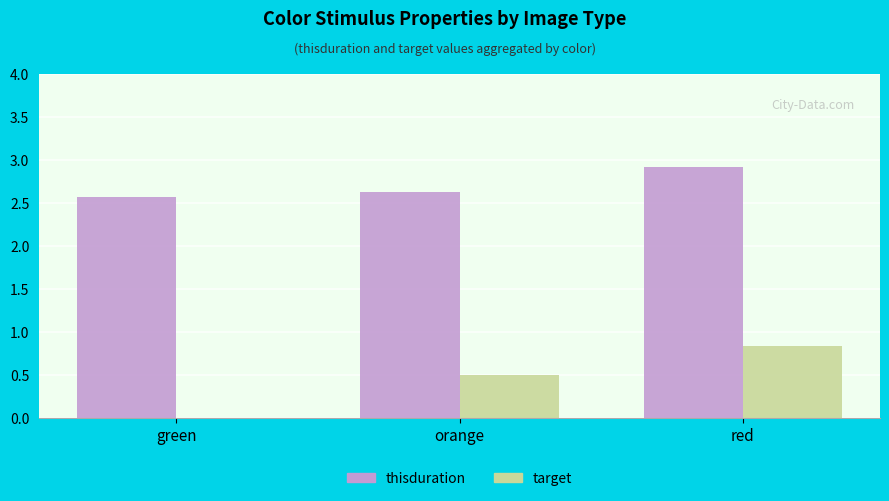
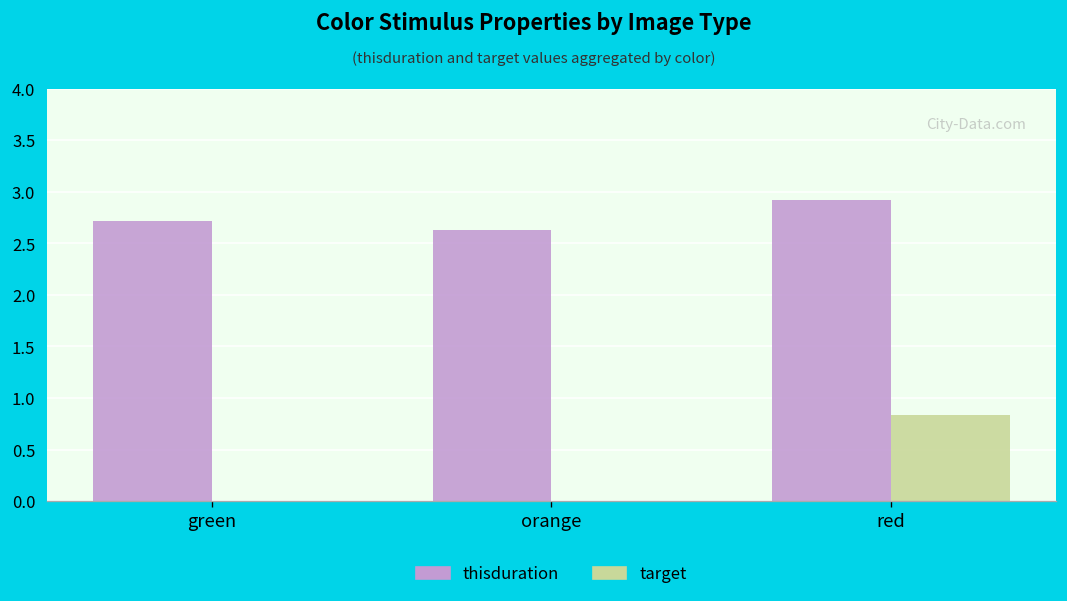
  {
    "thisduration": {
-     "green": 2.6,
+     "green": 2.7,
      "orange": 2.6,
      "red": 2.9
    },
    "target": {
      "green": 0.0,
-     "orange": 0.5,
+     "orange": 0.0,
      "red": 0.8
    }
  }
